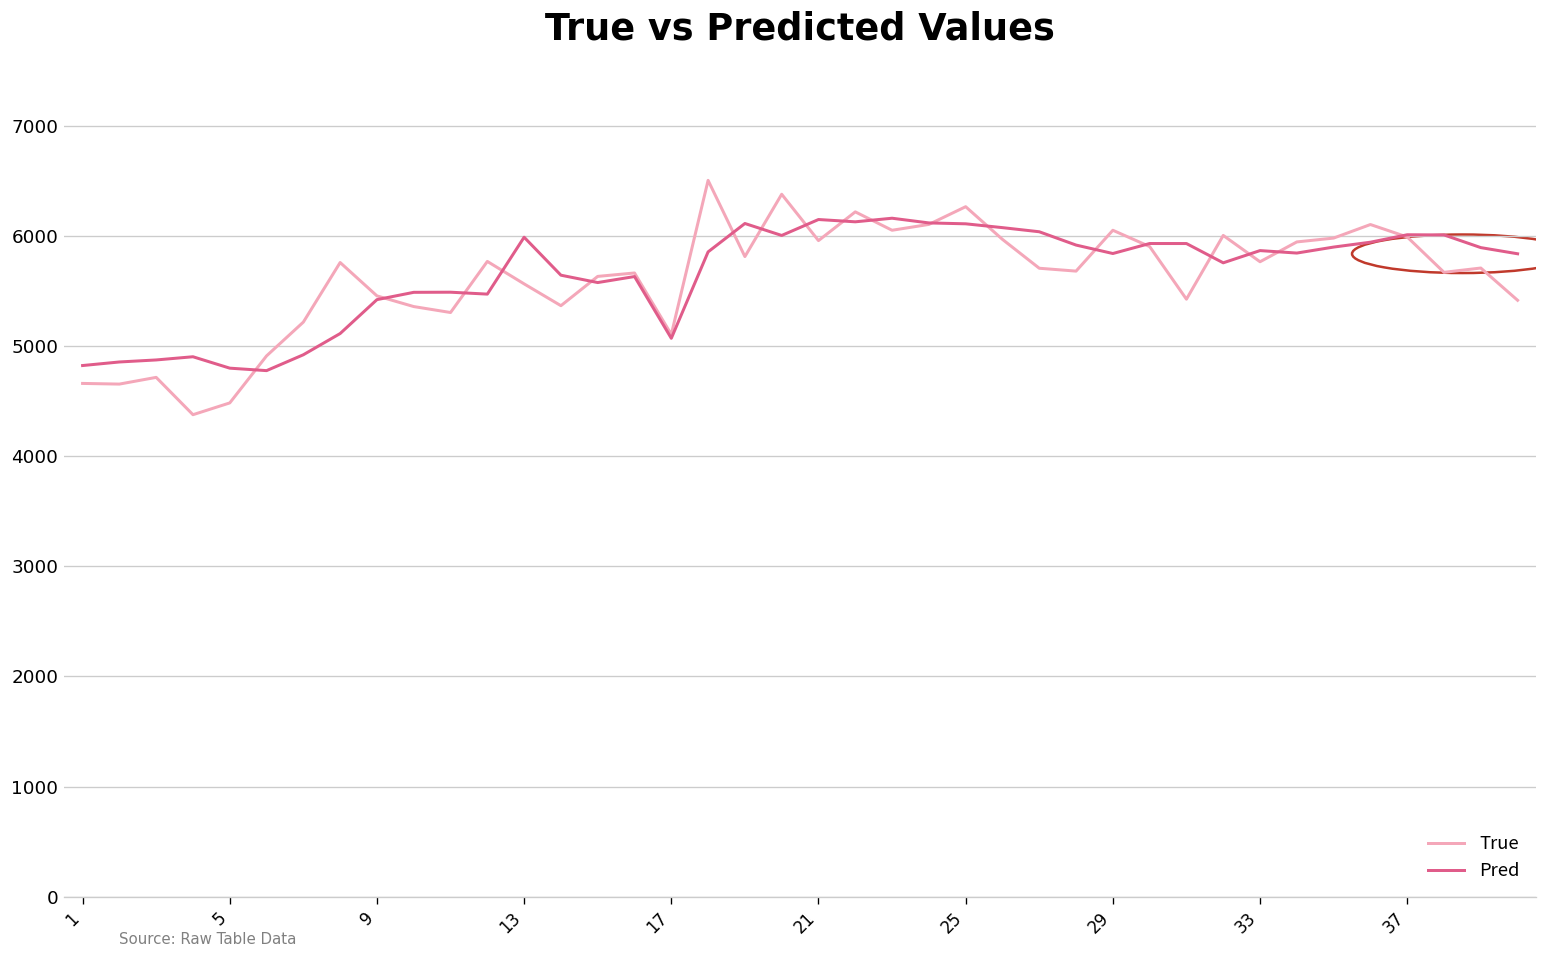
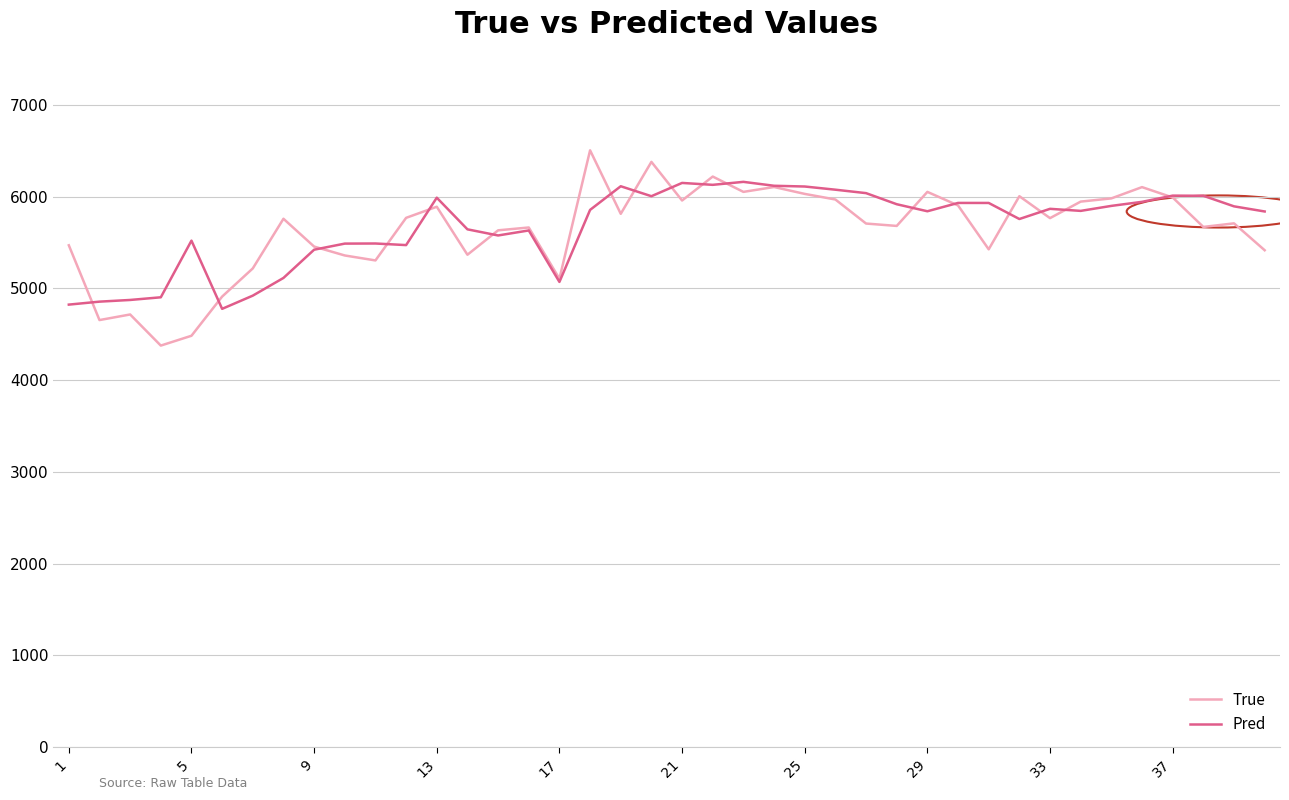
  {
    "True": {
-     "1": 4700,
+     "1": 5500,
      "5": 4500,
      "9": 5500,
-     "13": 5600,
+     "13": 5900,
      "17": 5100,
      "21": 6000,
-     "25": 6300,
+     "25": 6000,
      "29": 6100,
      "33": 5800
    },
    "Pred": {
      "1": 4800,
-     "5": 4800,
+     "5": 5500,
      "9": 5400,
      "13": 6000,
      "17": 5100,
      "21": 6100,
      "25": 6100,
      "29": 5800,
      "33": 5900
    }
  }
